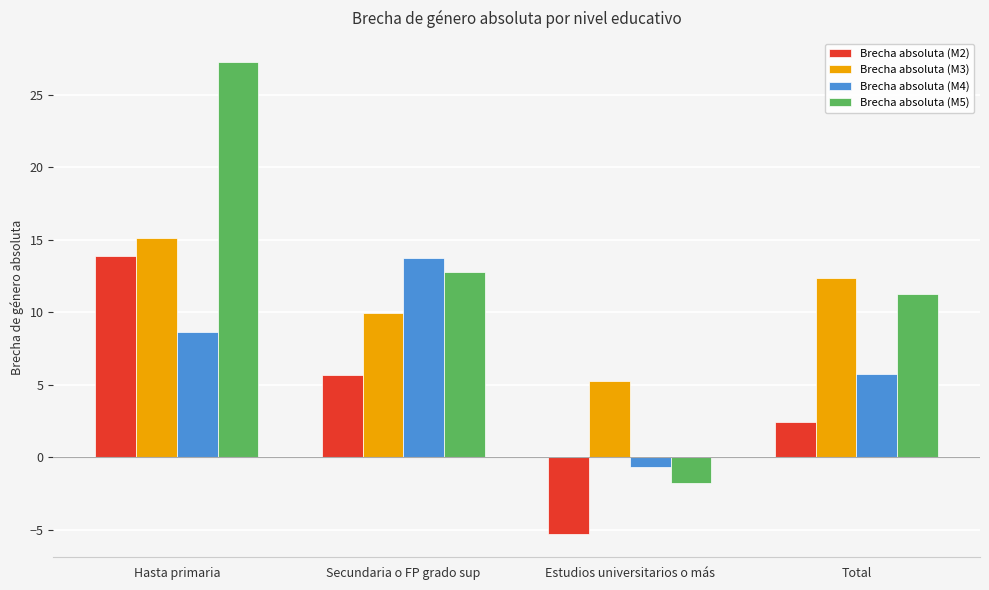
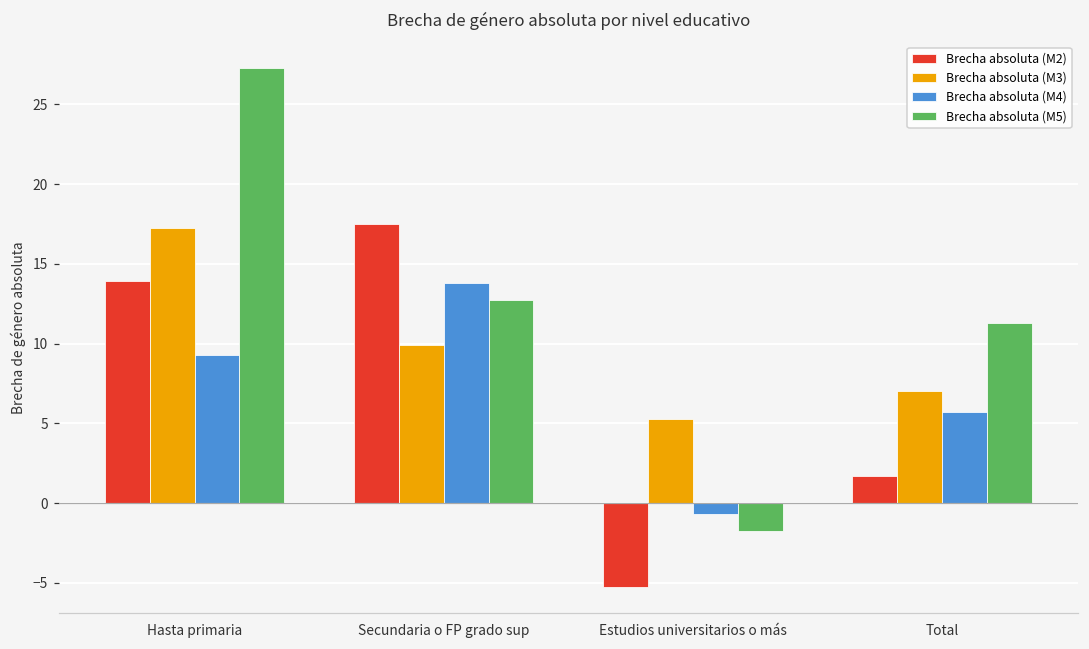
  {
    "Brecha absoluta (M2)": {
      "Hasta primaria": 13.9,
-     "Secundaria o FP grado sup": 5.7,
+     "Secundaria o FP grado sup": 17.5,
      "Estudios universitarios o más": -5.3,
-     "Total": 2.4
+     "Total": 1.7
    },
    "Brecha absoluta (M3)": {
-     "Hasta primaria": 15.1,
+     "Hasta primaria": 17.3,
      "Secundaria o FP grado sup": 9.9,
      "Estudios universitarios o más": 5.3,
-     "Total": 12.4
+     "Total": 7.0
    },
    "Brecha absoluta (M4)": {
-     "Hasta primaria": 8.7,
+     "Hasta primaria": 9.3,
      "Secundaria o FP grado sup": 13.8,
      "Estudios universitarios o más": -0.7,
      "Total": 5.7
    },
    "Brecha absoluta (M5)": {
      "Hasta primaria": 27.3,
      "Secundaria o FP grado sup": 12.8,
      "Estudios universitarios o más": -1.8,
      "Total": 11.3
    }
  }
